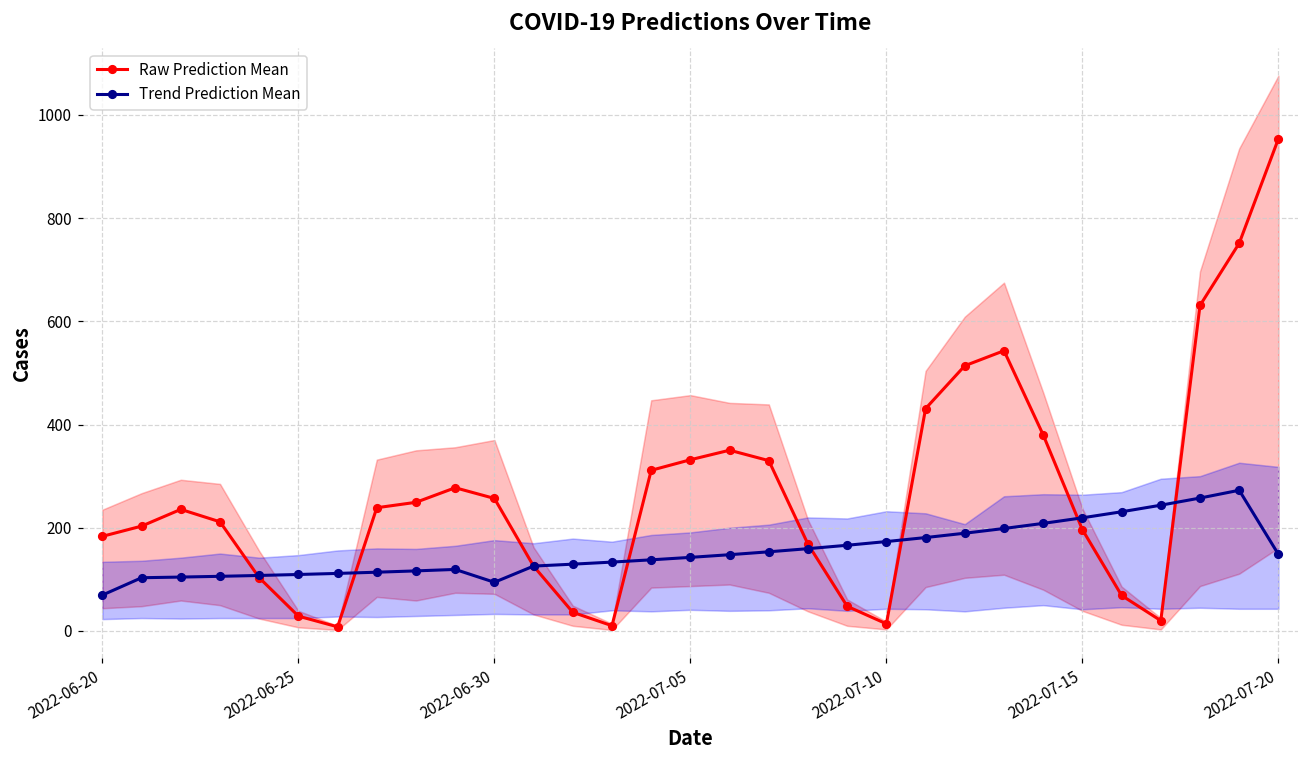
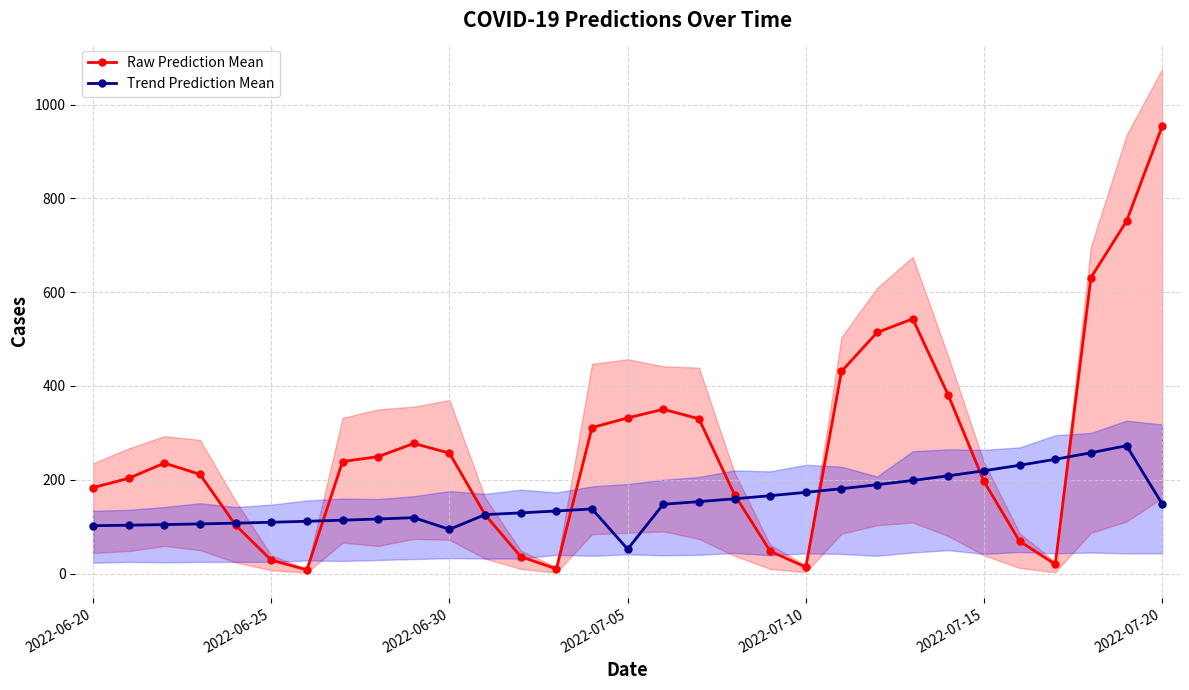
  {
    "Trend Prediction Mean": {
-     "2022-06-20": 70,
+     "2022-06-20": 100,
      "2022-06-25": 110,
      "2022-06-30": 90,
-     "2022-07-05": 140,
+     "2022-07-05": 50,
      "2022-07-10": 170,
      "2022-07-15": 220,
      "2022-07-20": 150
    }
  }
